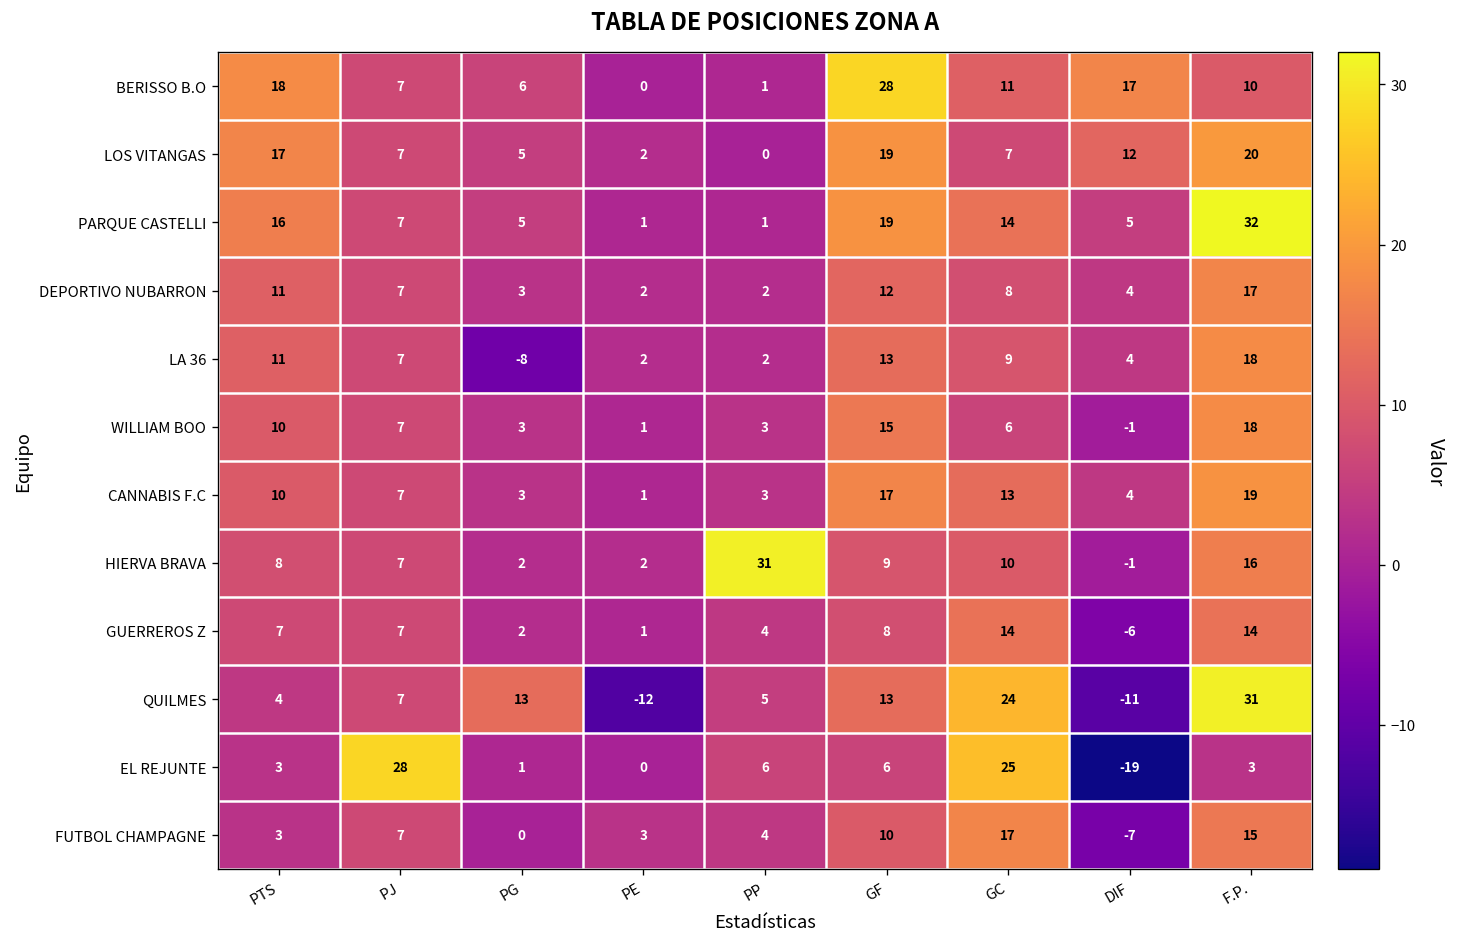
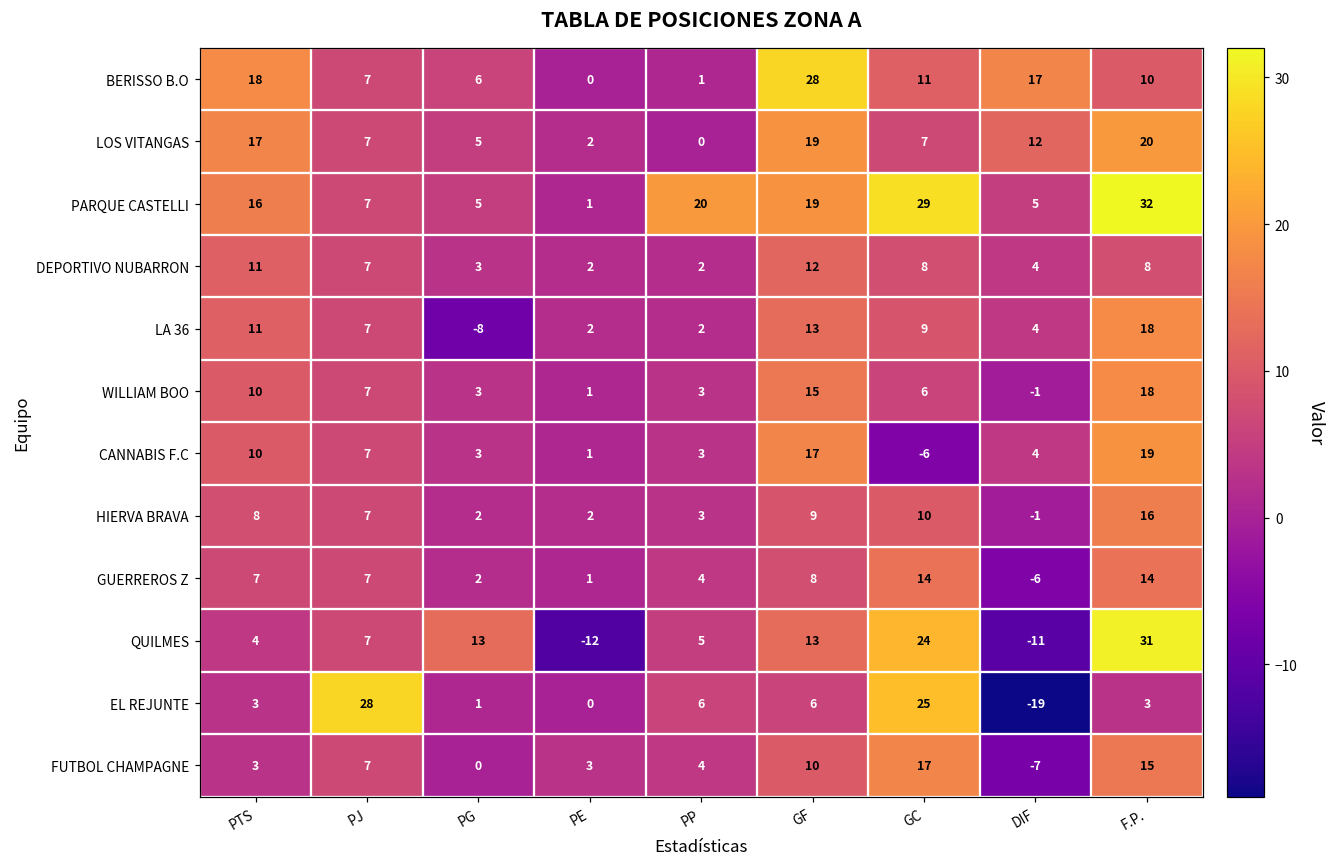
  {
    "BERISSO B.O": {
      "PTS": 18,
      "PJ": 7,
      "PG": 6,
      "PE": 0,
      "PP": 1,
      "GF": 28,
      "GC": 11,
      "DIF": 17,
      "F.P.": 10
    },
    "LOS VITANGAS": {
      "PTS": 17,
      "PJ": 7,
      "PG": 5,
      "PE": 2,
      "PP": 0,
      "GF": 19,
      "GC": 7,
      "DIF": 12,
      "F.P.": 20
    },
    "PARQUE CASTELLI": {
      "PTS": 16,
      "PJ": 7,
      "PG": 5,
      "PE": 1,
-     "PP": 1,
+     "PP": 20,
      "GF": 19,
-     "GC": 14,
+     "GC": 29,
      "DIF": 5,
      "F.P.": 32
    },
    "DEPORTIVO NUBARRON": {
      "PTS": 11,
      "PJ": 7,
      "PG": 3,
      "PE": 2,
      "PP": 2,
      "GF": 12,
      "GC": 8,
      "DIF": 4,
-     "F.P.": 17
+     "F.P.": 8
    },
    "LA 36": {
      "PTS": 11,
      "PJ": 7,
      "PG": -8,
      "PE": 2,
      "PP": 2,
      "GF": 13,
      "GC": 9,
      "DIF": 4,
      "F.P.": 18
    },
    "WILLIAM BOO": {
      "PTS": 10,
      "PJ": 7,
      "PG": 3,
      "PE": 1,
      "PP": 3,
      "GF": 15,
      "GC": 6,
      "DIF": -1,
      "F.P.": 18
    },
    "CANNABIS F.C": {
      "PTS": 10,
      "PJ": 7,
      "PG": 3,
      "PE": 1,
      "PP": 3,
      "GF": 17,
-     "GC": 13,
+     "GC": -6,
      "DIF": 4,
      "F.P.": 19
    },
    "HIERVA BRAVA": {
      "PTS": 8,
      "PJ": 7,
      "PG": 2,
      "PE": 2,
-     "PP": 31,
+     "PP": 3,
      "GF": 9,
      "GC": 10,
      "DIF": -1,
      "F.P.": 16
    },
    "GUERREROS Z": {
      "PTS": 7,
      "PJ": 7,
      "PG": 2,
      "PE": 1,
      "PP": 4,
      "GF": 8,
      "GC": 14,
      "DIF": -6,
      "F.P.": 14
    },
    "QUILMES": {
      "PTS": 4,
      "PJ": 7,
      "PG": 13,
      "PE": -12,
      "PP": 5,
      "GF": 13,
      "GC": 24,
      "DIF": -11,
      "F.P.": 31
    },
    "EL REJUNTE": {
      "PTS": 3,
      "PJ": 28,
      "PG": 1,
      "PE": 0,
      "PP": 6,
      "GF": 6,
      "GC": 25,
      "DIF": -19,
      "F.P.": 3
    },
    "FUTBOL CHAMPAGNE": {
      "PTS": 3,
      "PJ": 7,
      "PG": 0,
      "PE": 3,
      "PP": 4,
      "GF": 10,
      "GC": 17,
      "DIF": -7,
      "F.P.": 15
    }
  }
